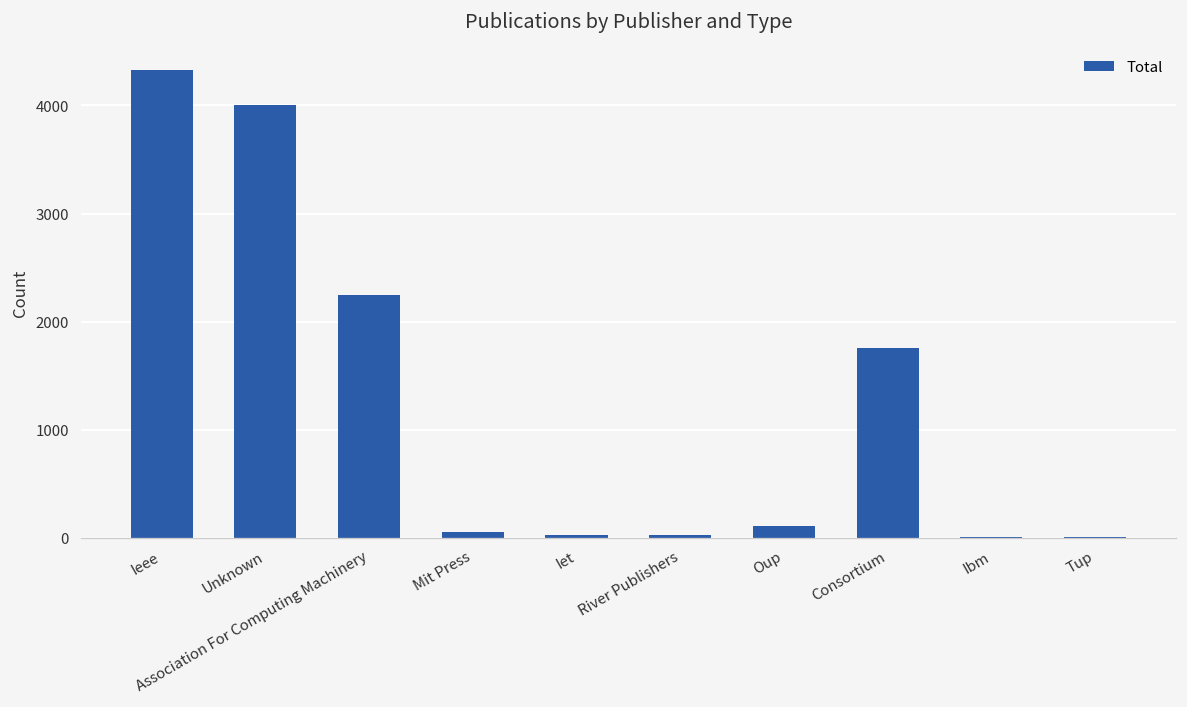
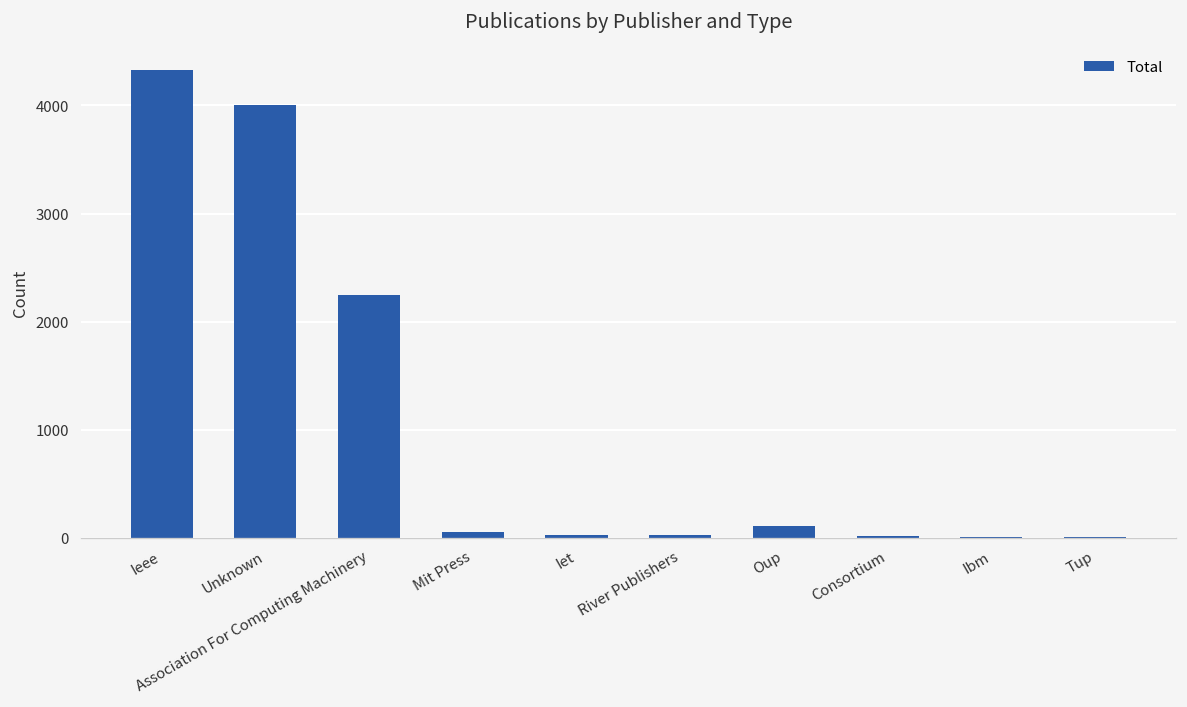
  {
    "Ieee": 4300,
    "Unknown": 4000,
    "Association For Computing Machinery": 2200,
    "Mit Press": 100,
    "Oup": 100,
-   "Consortium": 1800
+   "Consortium": 0
  }
